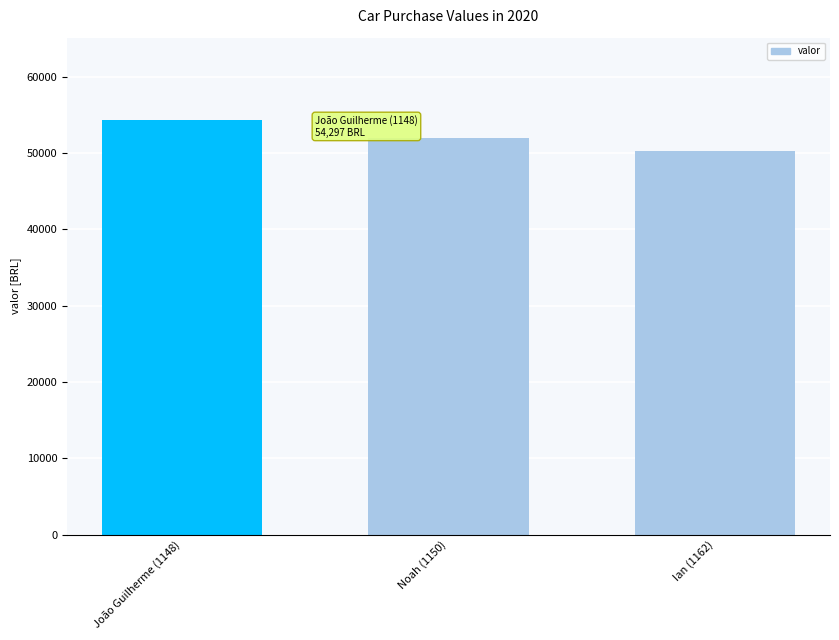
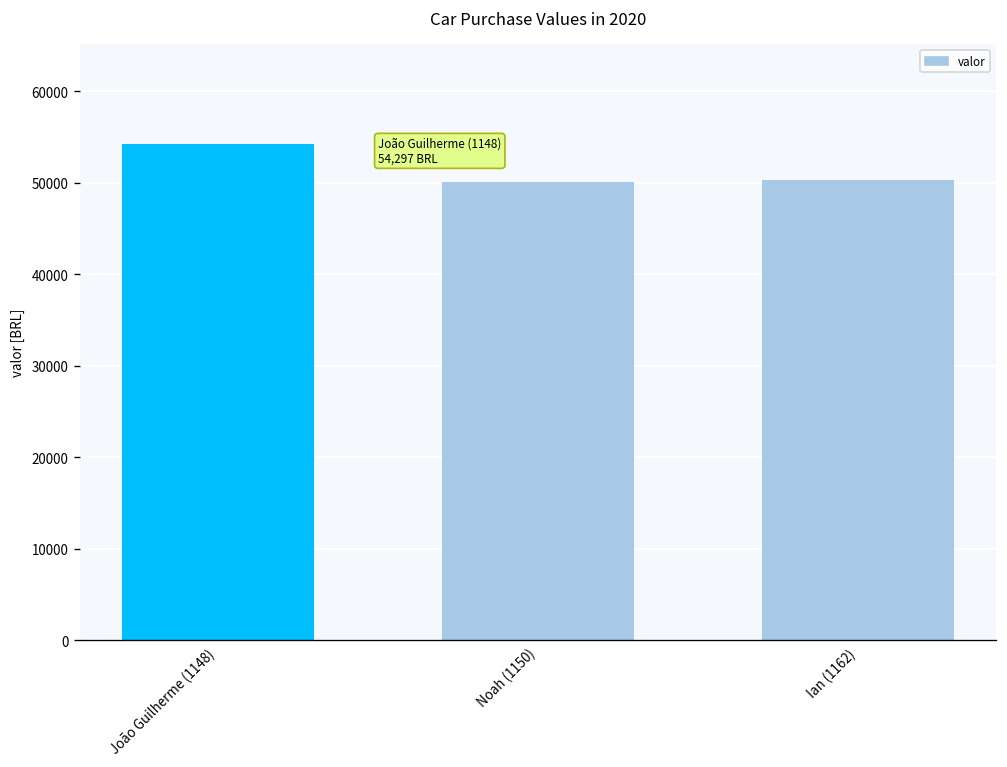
  {
    "João Guilherme (1148)": 54000,
-   "Noah (1150)": 52000,
+   "Noah (1150)": 50000,
    "Ian (1162)": 50000
  }
